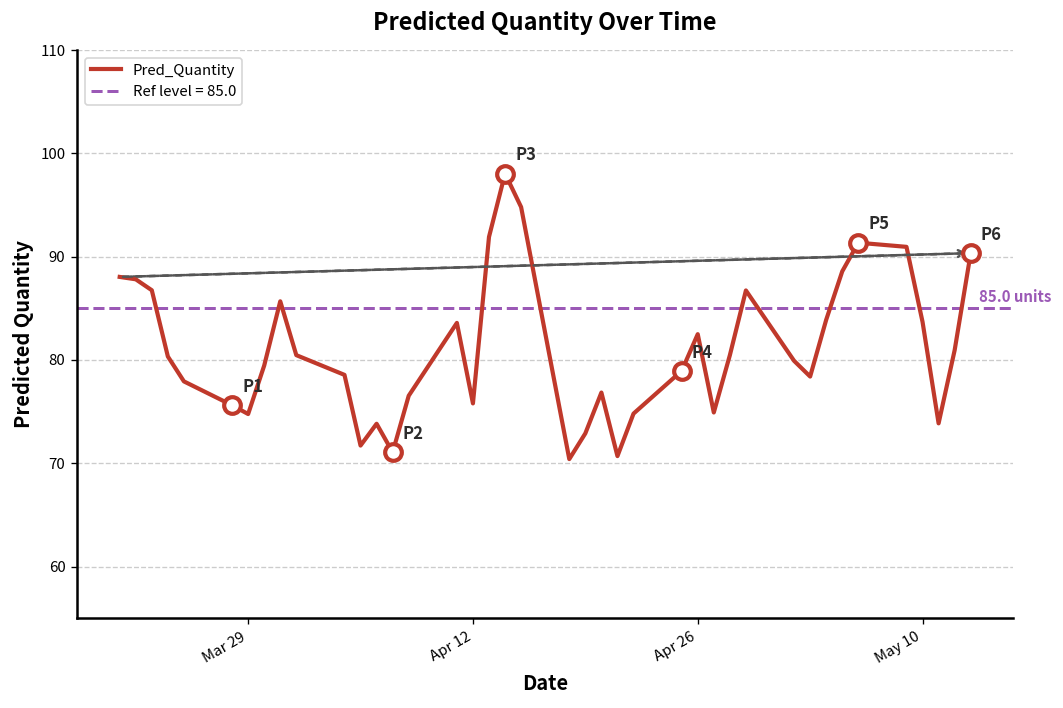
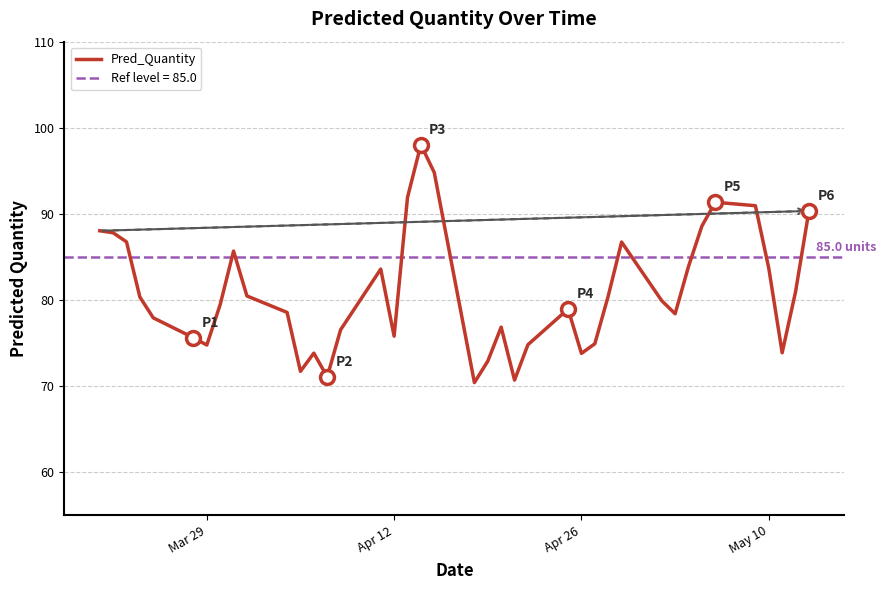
  {
    "Pred_Quantity": {
      "Mar 29": 75,
      "Apr 12": 76,
-     "Apr 26": 83,
+     "Apr 26": 74,
      "May 10": 84
    }
  }
